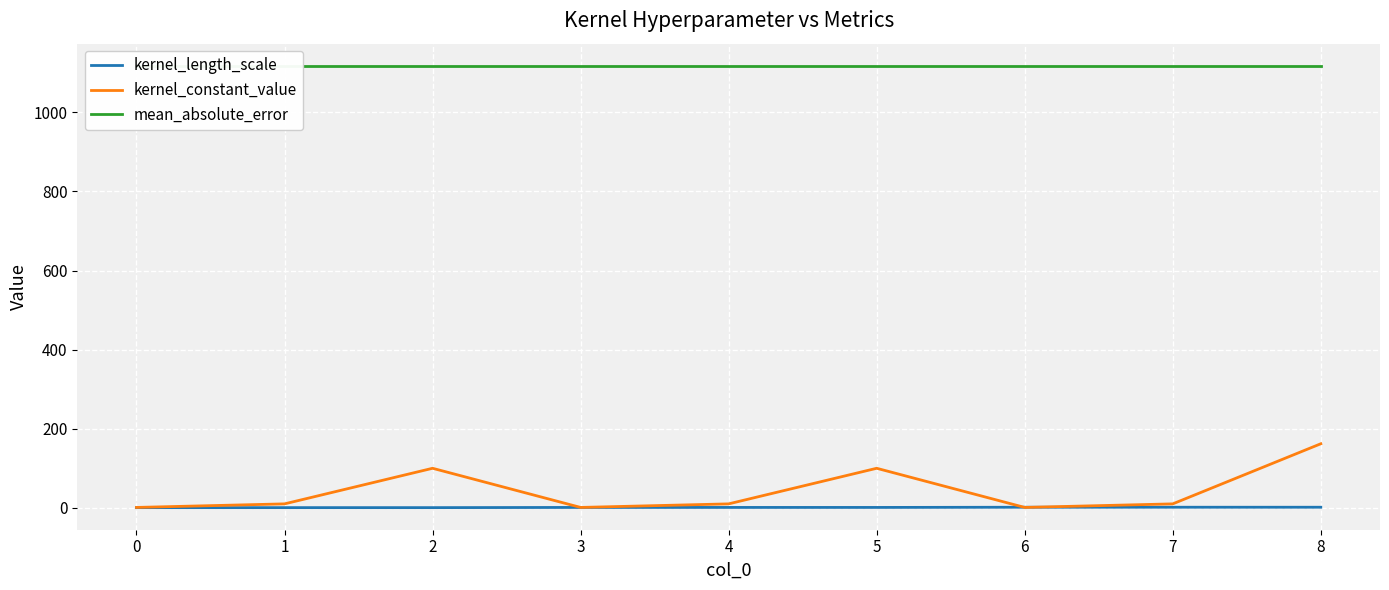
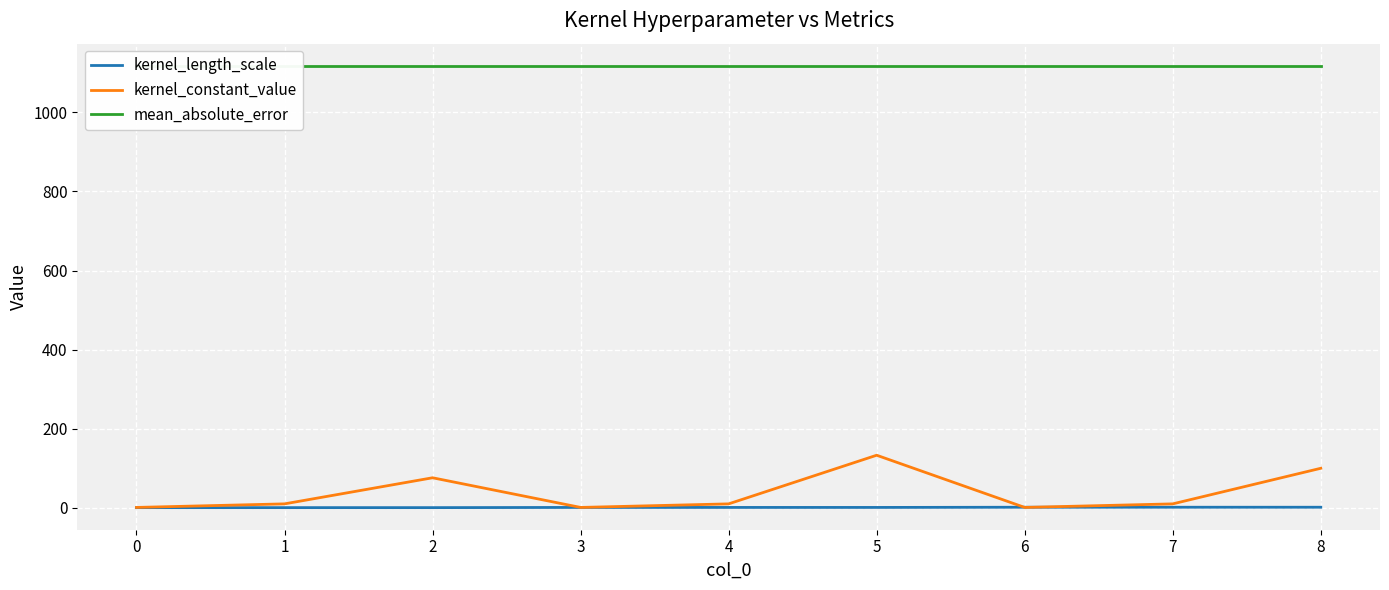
  {
    "kernel_length_scale": {
      "1": 0,
      "2": 0,
      "4": 0,
      "5": 0,
      "7": 0,
      "8": 0
    },
    "kernel_constant_value": {
      "1": 10,
-     "2": 100,
+     "2": 80,
      "4": 10,
-     "5": 100,
+     "5": 130,
      "7": 10,
-     "8": 160
+     "8": 100
    },
    "mean_absolute_error": {
      "2": 1120,
      "3": 1120,
      "4": 1120,
      "5": 1120,
      "6": 1120,
      "7": 1120,
      "8": 1120
    }
  }
